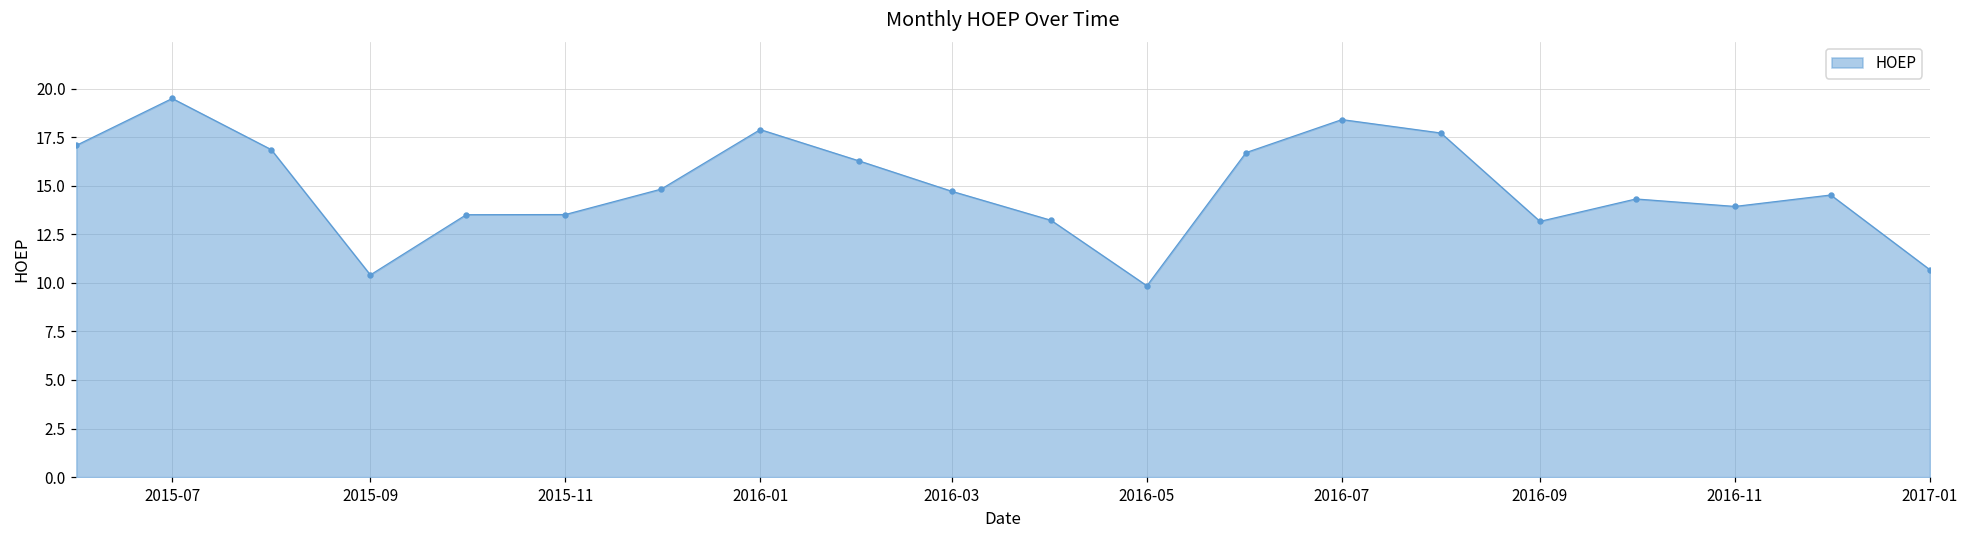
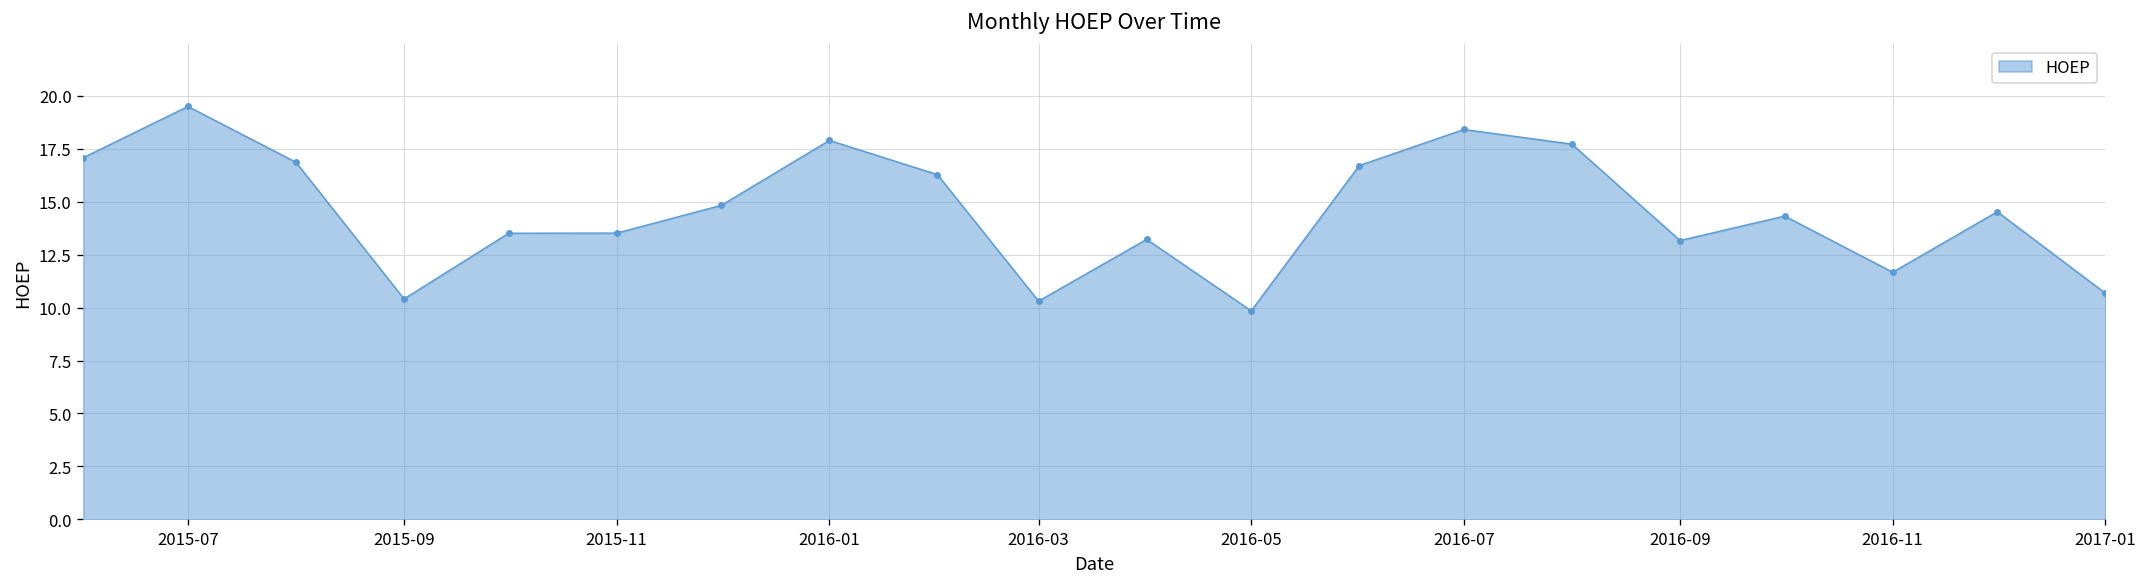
  {
    "2015-07": 19.5,
    "2015-09": 10.4,
    "2015-11": 13.5,
    "2016-01": 17.9,
-   "2016-03": 14.7,
+   "2016-03": 10.3,
    "2016-05": 9.8,
    "2016-07": 18.4,
    "2016-09": 13.2,
-   "2016-11": 13.9,
+   "2016-11": 11.7,
    "2017-01": 10.7
  }
